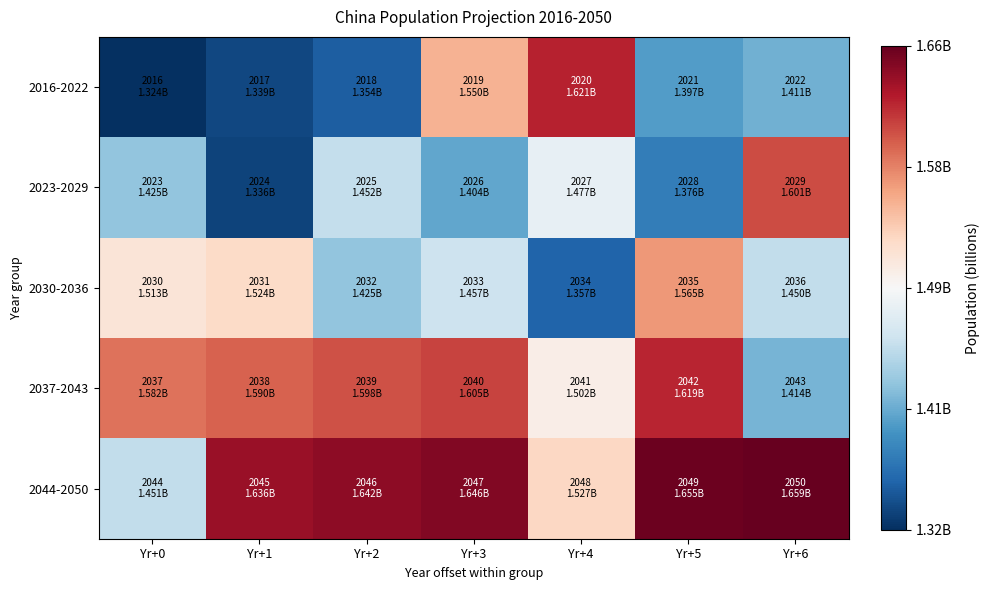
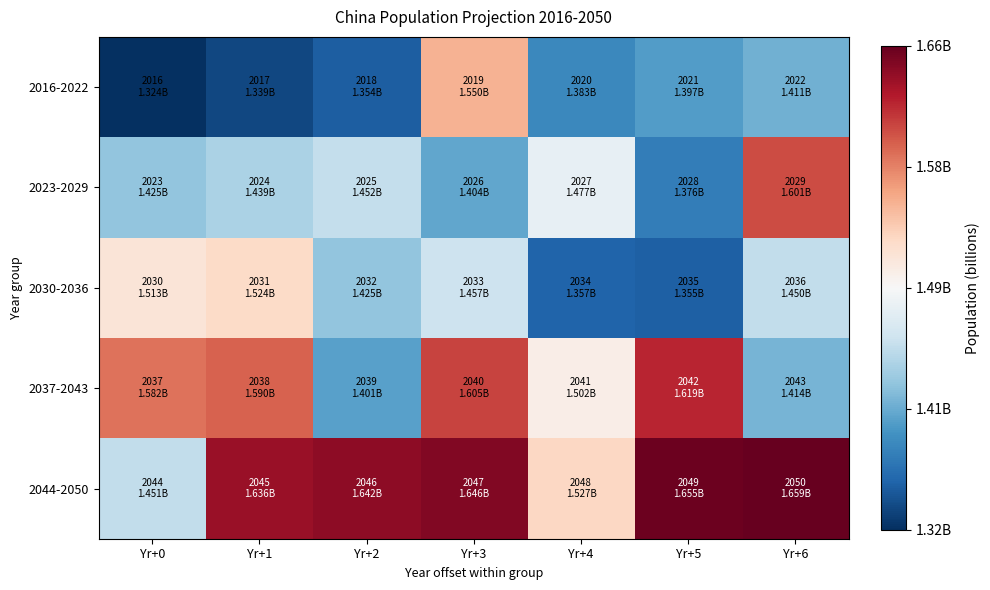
  {
    "2016-2022": {
-     "Yr+4": "1.621B"
+     "Yr+4": "1.383B"
    },
    "2023-2029": {
-     "Yr+1": "1.336B"
+     "Yr+1": "1.439B"
    },
    "2030-2036": {
-     "Yr+5": "1.565B"
+     "Yr+5": "1.355B"
    },
    "2037-2043": {
-     "Yr+2": "1.598B"
+     "Yr+2": "1.401B"
    }
  }
